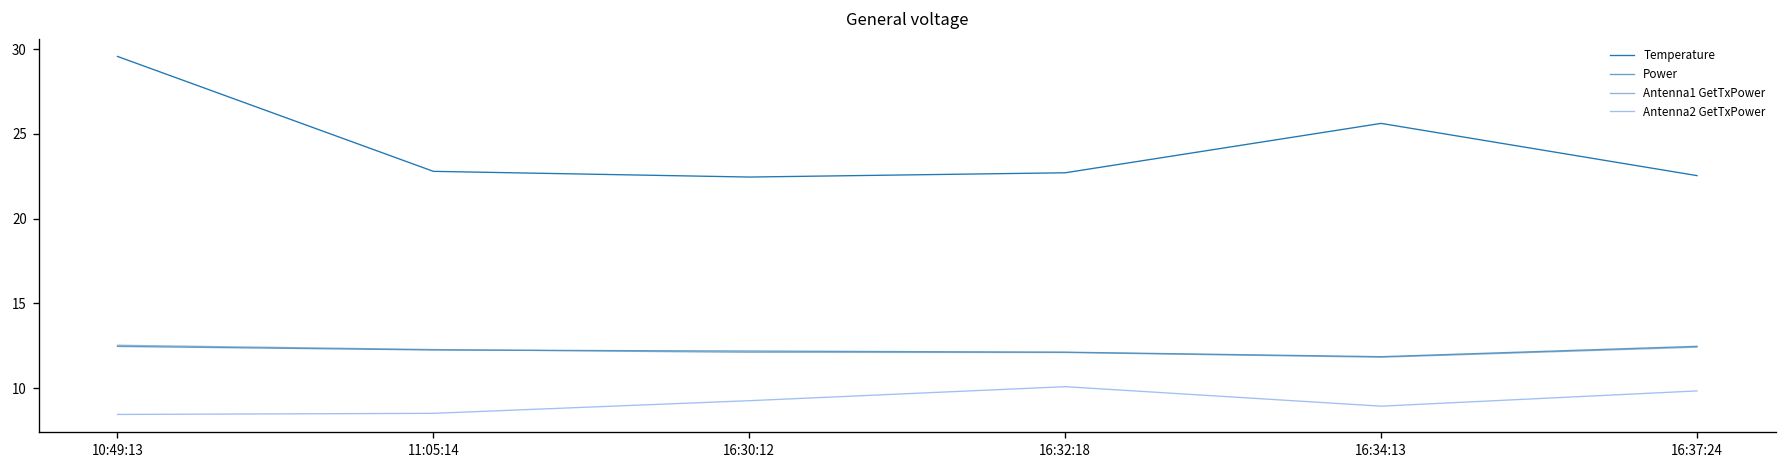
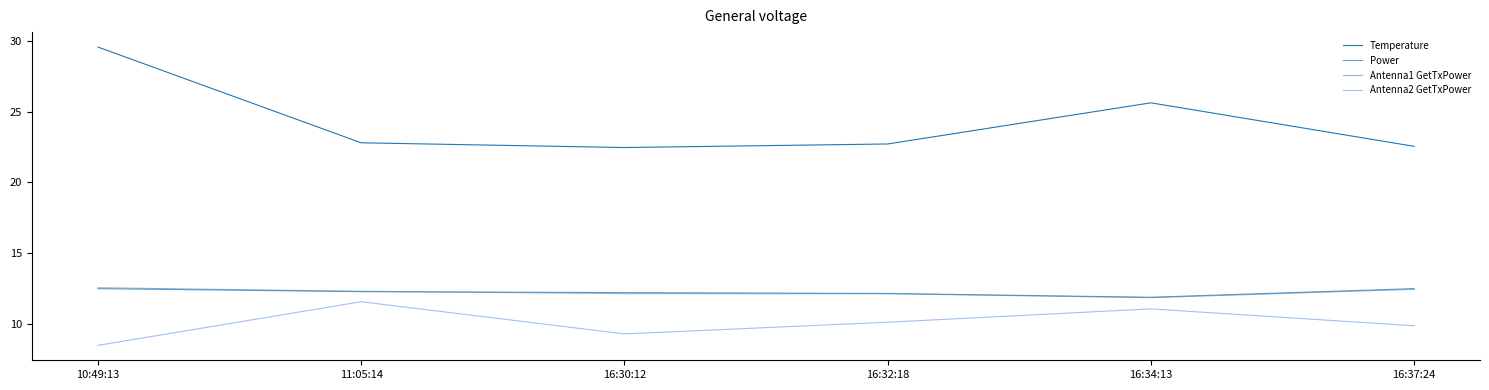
  {
    "Antenna2 GetTxPower": {
      "10:49:13": 8.5,
-     "11:05:14": 8.5,
+     "11:05:14": 11.5,
      "16:30:12": 9.3,
      "16:32:18": 10.1,
-     "16:34:13": 8.9,
+     "16:34:13": 11.0,
      "16:37:24": 9.8
    }
  }
